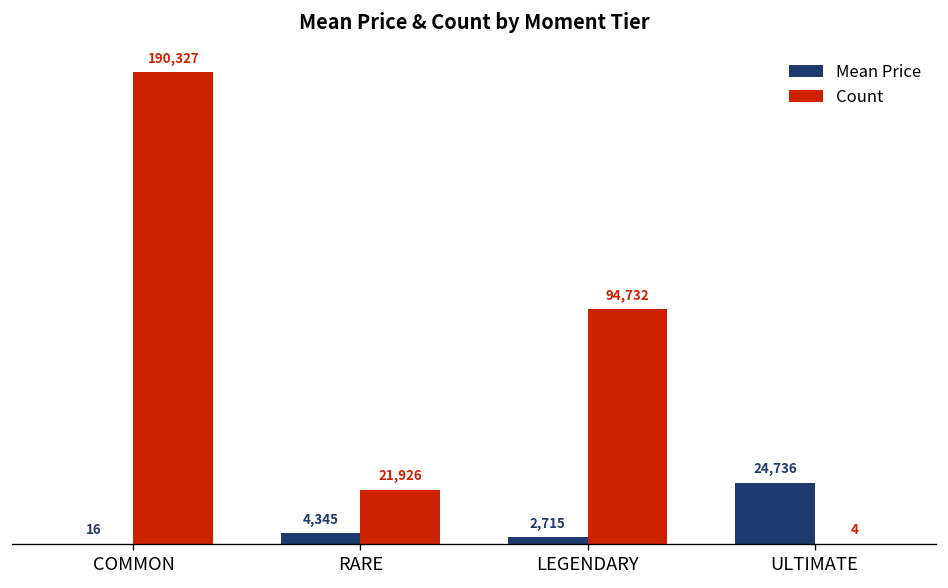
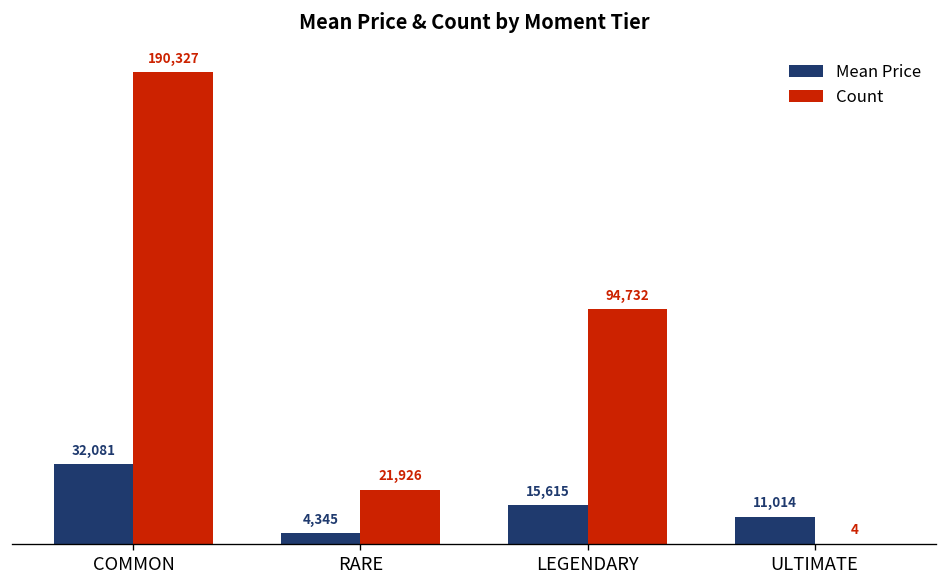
  {
    "Mean Price": {
-     "COMMON": "16",
+     "COMMON": "32,081",
      "RARE": "4,345",
-     "LEGENDARY": "2,715",
-     "ULTIMATE": "24,736"
+     "LEGENDARY": "15,615",
+     "ULTIMATE": "11,014"
    },
    "Count": {
      "COMMON": "190,327",
      "RARE": "21,926",
      "LEGENDARY": "94,732",
      "ULTIMATE": "4"
    }
  }
